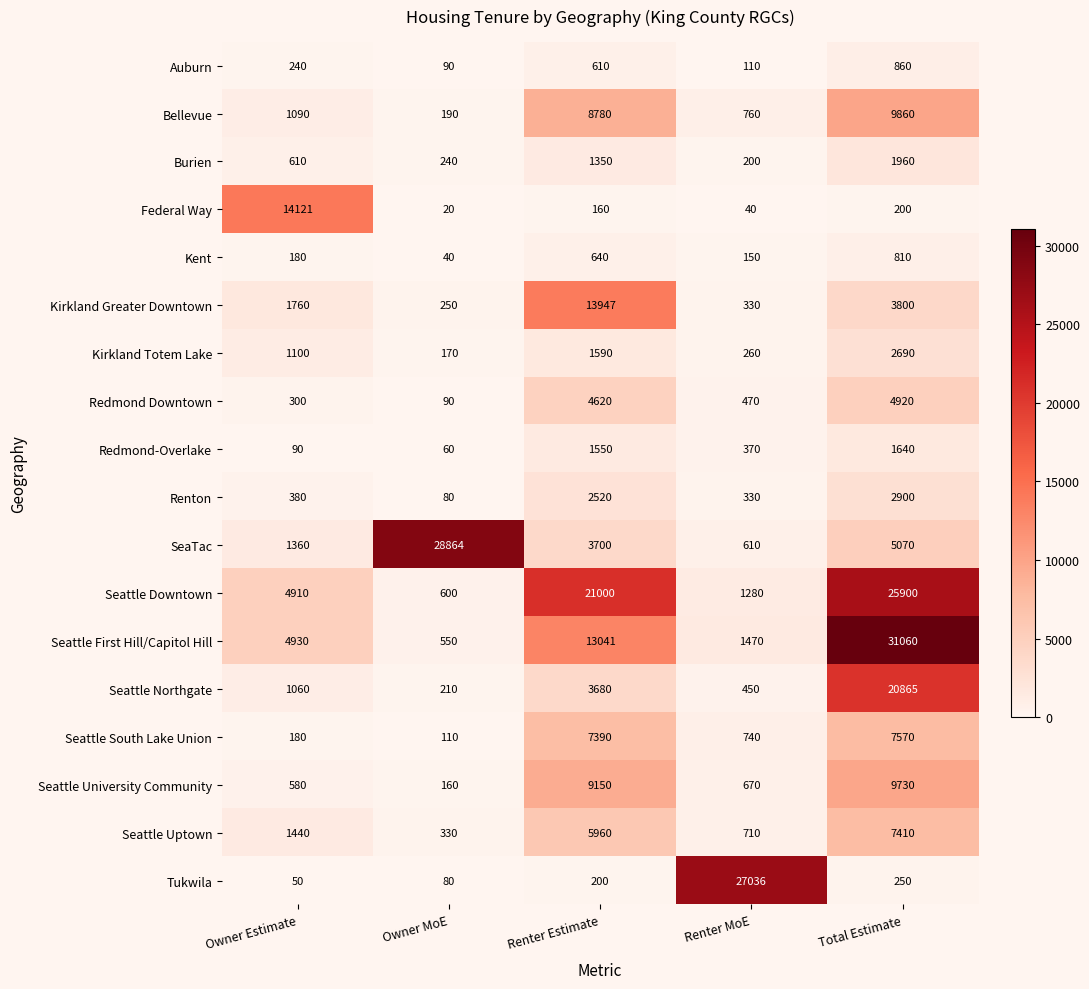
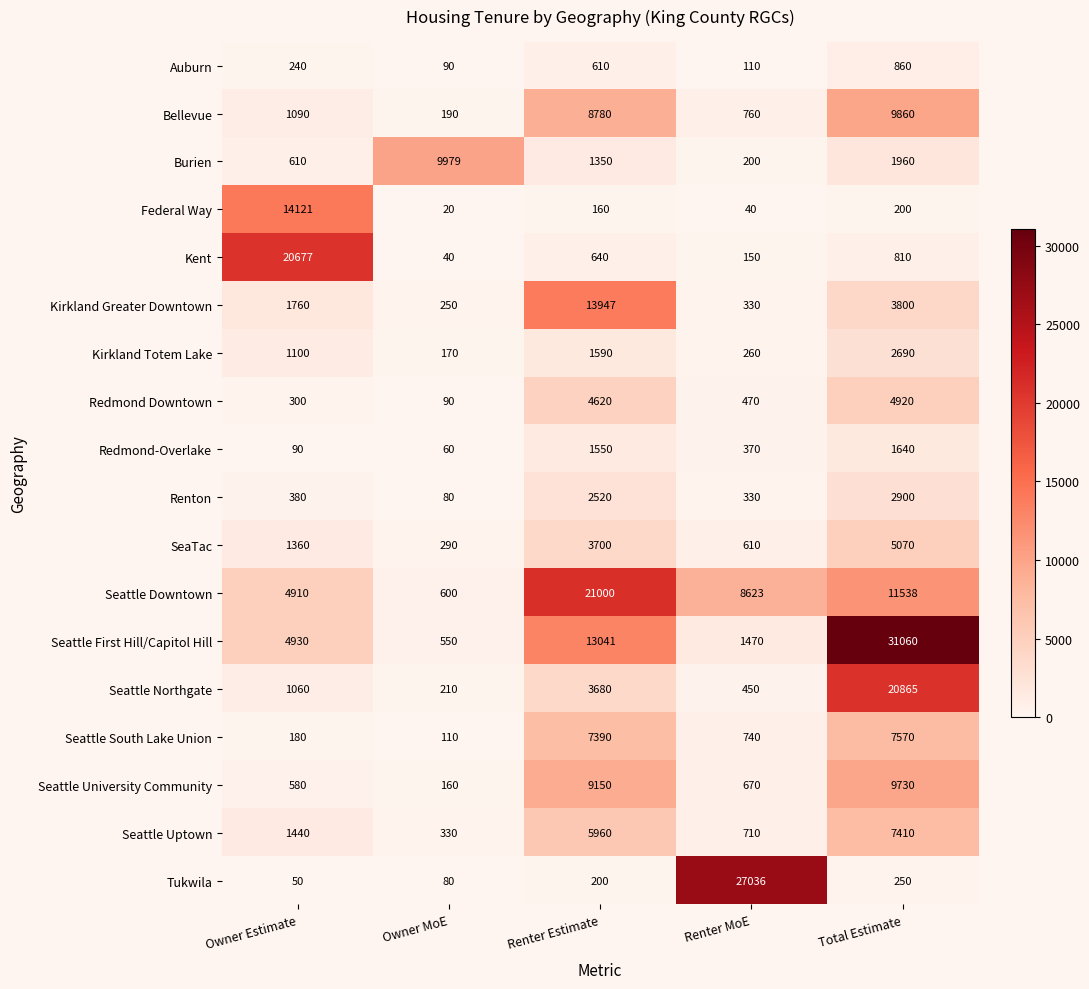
  {
    "Auburn": {
      "Owner Estimate": 240,
      "Owner MoE": 90,
      "Renter Estimate": 610,
      "Renter MoE": 110,
      "Total Estimate": 860
    },
    "Bellevue": {
      "Owner Estimate": 1090,
      "Owner MoE": 190,
      "Renter Estimate": 8780,
      "Renter MoE": 760,
      "Total Estimate": 9860
    },
    "Burien": {
      "Owner Estimate": 610,
-     "Owner MoE": 240,
+     "Owner MoE": 9979,
      "Renter Estimate": 1350,
      "Renter MoE": 200,
      "Total Estimate": 1960
    },
    "Federal Way": {
      "Owner Estimate": 14121,
      "Owner MoE": 20,
      "Renter Estimate": 160,
      "Renter MoE": 40,
      "Total Estimate": 200
    },
    "Kent": {
-     "Owner Estimate": 180,
+     "Owner Estimate": 20677,
      "Owner MoE": 40,
      "Renter Estimate": 640,
      "Renter MoE": 150,
      "Total Estimate": 810
    },
    "Kirkland Greater Downtown": {
      "Owner Estimate": 1760,
      "Owner MoE": 250,
      "Renter Estimate": 13947,
      "Renter MoE": 330,
      "Total Estimate": 3800
    },
    "Kirkland Totem Lake": {
      "Owner Estimate": 1100,
      "Owner MoE": 170,
      "Renter Estimate": 1590,
      "Renter MoE": 260,
      "Total Estimate": 2690
    },
    "Redmond Downtown": {
      "Owner Estimate": 300,
      "Owner MoE": 90,
      "Renter Estimate": 4620,
      "Renter MoE": 470,
      "Total Estimate": 4920
    },
    "Redmond-Overlake": {
      "Owner Estimate": 90,
      "Owner MoE": 60,
      "Renter Estimate": 1550,
      "Renter MoE": 370,
      "Total Estimate": 1640
    },
    "Renton": {
      "Owner Estimate": 380,
      "Owner MoE": 80,
      "Renter Estimate": 2520,
      "Renter MoE": 330,
      "Total Estimate": 2900
    },
    "SeaTac": {
      "Owner Estimate": 1360,
-     "Owner MoE": 28864,
+     "Owner MoE": 290,
      "Renter Estimate": 3700,
      "Renter MoE": 610,
      "Total Estimate": 5070
    },
    "Seattle Downtown": {
      "Owner Estimate": 4910,
      "Owner MoE": 600,
      "Renter Estimate": 21000,
-     "Renter MoE": 1280,
-     "Total Estimate": 25900
+     "Renter MoE": 8623,
+     "Total Estimate": 11538
    },
    "Seattle First Hill/Capitol Hill": {
      "Owner Estimate": 4930,
      "Owner MoE": 550,
      "Renter Estimate": 13041,
      "Renter MoE": 1470,
      "Total Estimate": 31060
    },
    "Seattle Northgate": {
      "Owner Estimate": 1060,
      "Owner MoE": 210,
      "Renter Estimate": 3680,
      "Renter MoE": 450,
      "Total Estimate": 20865
    },
    "Seattle South Lake Union": {
      "Owner Estimate": 180,
      "Owner MoE": 110,
      "Renter Estimate": 7390,
      "Renter MoE": 740,
      "Total Estimate": 7570
    },
    "Seattle University Community": {
      "Owner Estimate": 580,
      "Owner MoE": 160,
      "Renter Estimate": 9150,
      "Renter MoE": 670,
      "Total Estimate": 9730
    },
    "Seattle Uptown": {
      "Owner Estimate": 1440,
      "Owner MoE": 330,
      "Renter Estimate": 5960,
      "Renter MoE": 710,
      "Total Estimate": 7410
    },
    "Tukwila": {
      "Owner Estimate": 50,
      "Owner MoE": 80,
      "Renter Estimate": 200,
      "Renter MoE": 27036,
      "Total Estimate": 250
    }
  }
